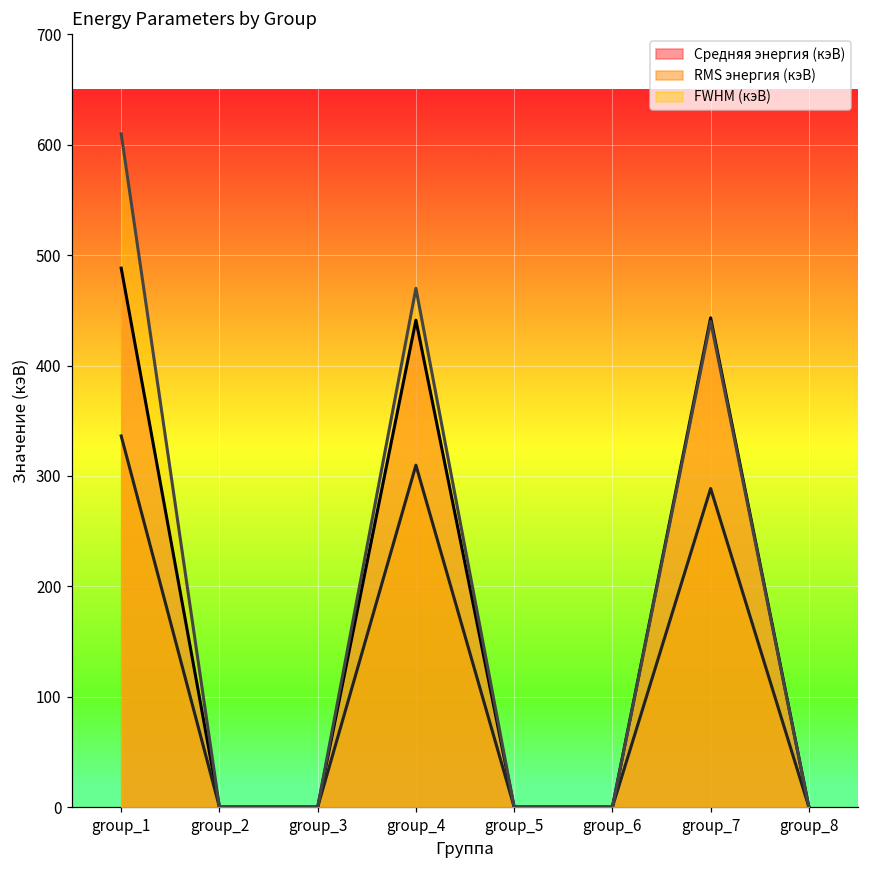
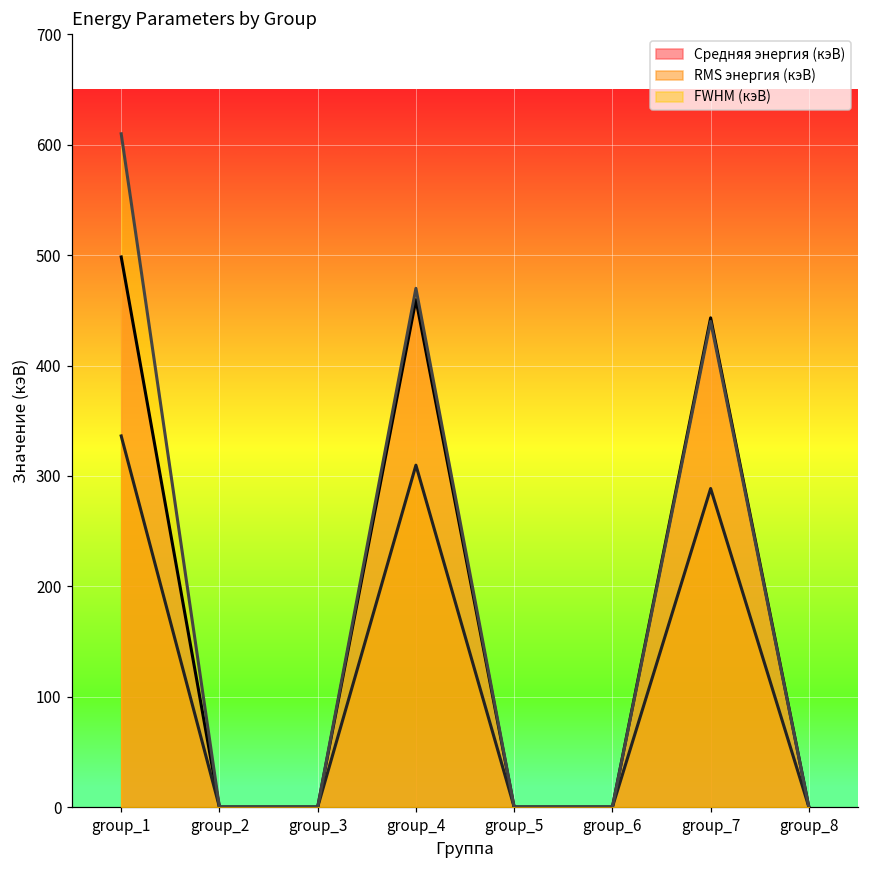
  {
    "Средняя энергия (кэВ)": {
-     "group_1": 488,
-     "group_4": 441,
+     "group_1": 498,
+     "group_4": 460,
      "group_7": 443
    }
  }
